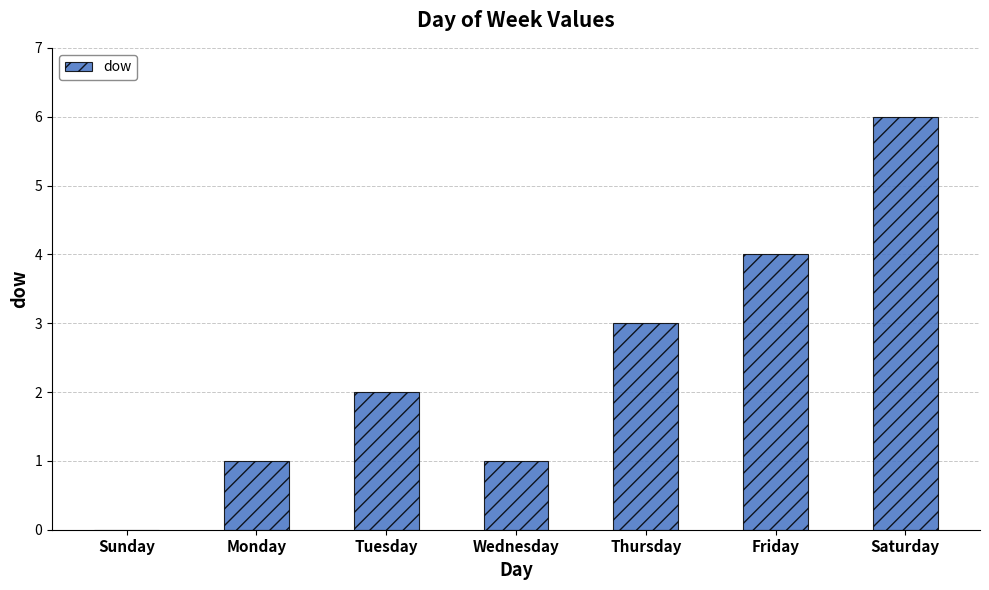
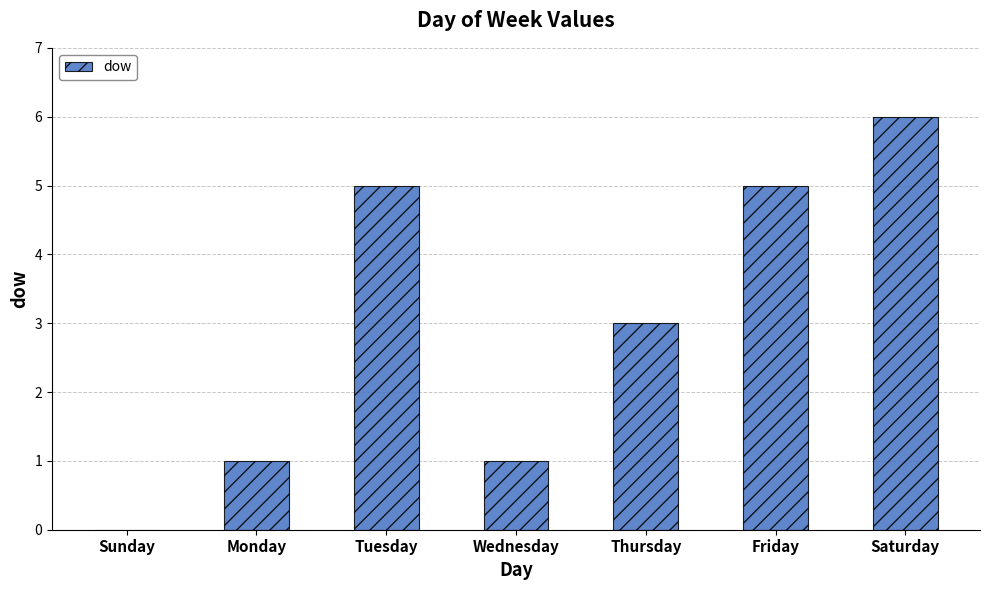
  {
    "Sunday": 0,
    "Monday": 1,
-   "Tuesday": 2,
+   "Tuesday": 5,
    "Wednesday": 1,
    "Thursday": 3,
-   "Friday": 4,
+   "Friday": 5,
    "Saturday": 6
  }
